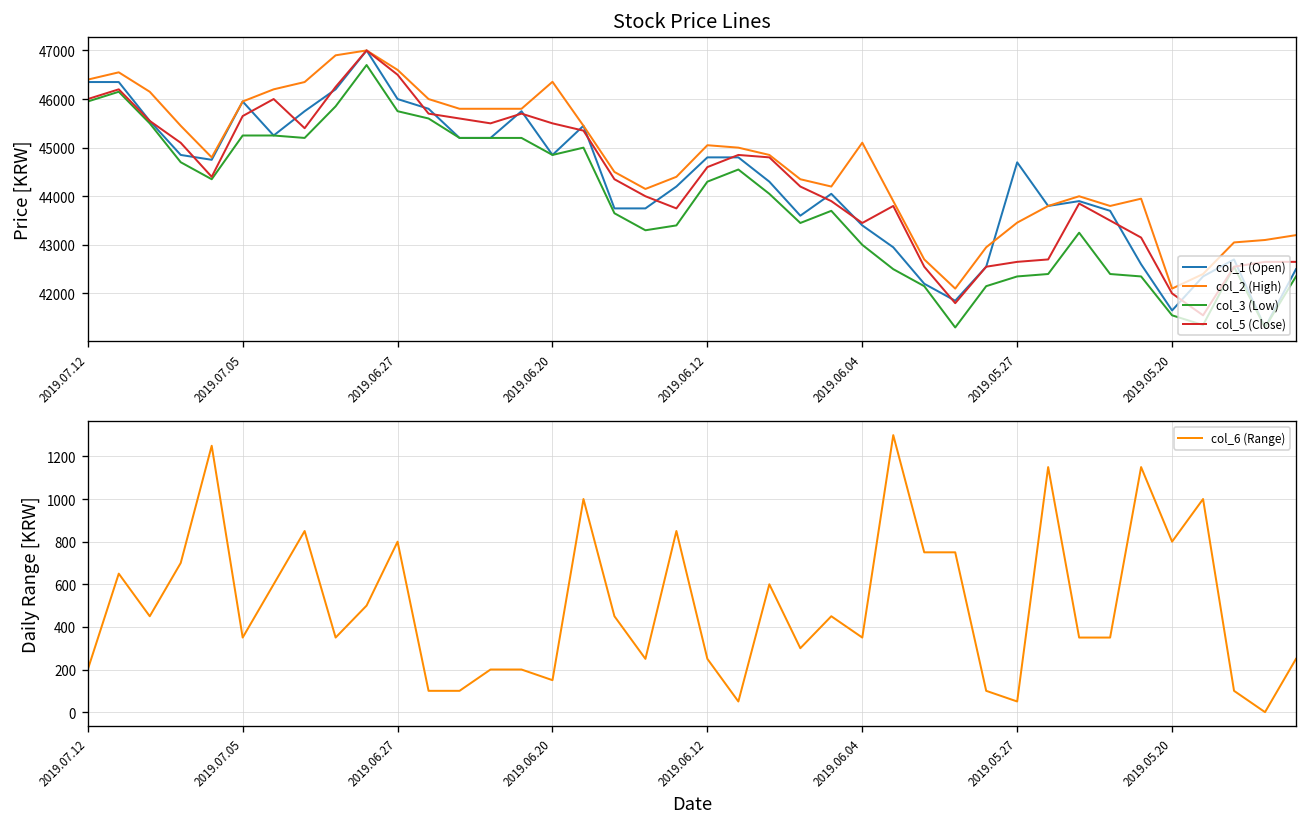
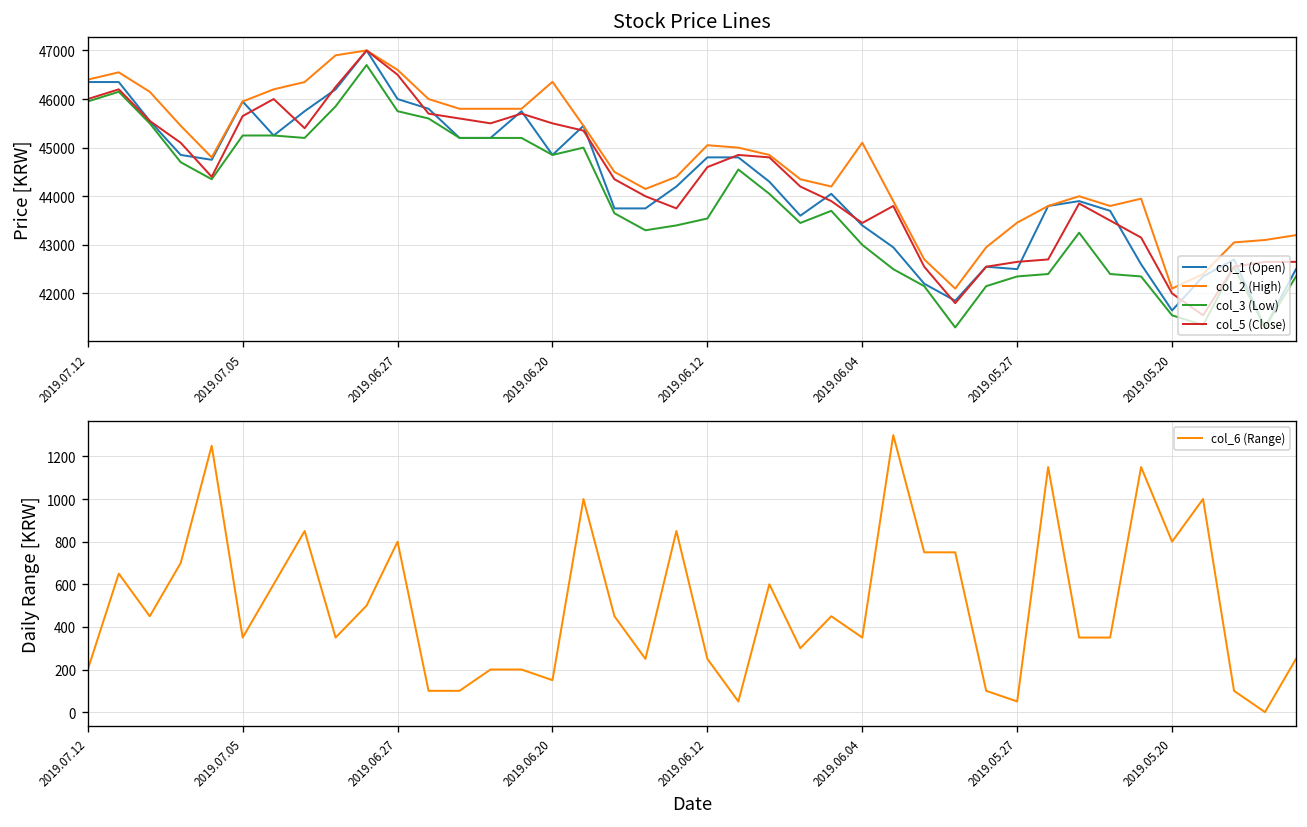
  {
    "Stock Price Lines": {
      "col_1 (Open)": {
        "2019.06.27": 46000,
        "2019.06.12": 44800,
-       "2019.05.27": 44700,
+       "2019.05.27": 42500,
        "2019.05.20": 41700
      },
      "col_2 (High)": {
        "2019.06.27": 46600,
        "2019.06.20": 46400,
        "2019.06.12": 45100,
        "2019.06.04": 45100,
        "2019.05.27": 43500,
        "2019.05.20": 42100
      },
      "col_3 (Low)": {
        "2019.07.05": 45300,
        "2019.06.27": 45800,
-       "2019.06.12": 44300,
+       "2019.06.12": 43500,
        "2019.06.04": 43000,
        "2019.05.27": 42400,
        "2019.05.20": 41600
      },
      "col_5 (Close)": {
        "2019.07.05": 45700,
        "2019.06.27": 46500,
        "2019.06.20": 45500,
        "2019.06.12": 44600,
        "2019.05.27": 42700,
        "2019.05.20": 42000
      }
    }
  }
